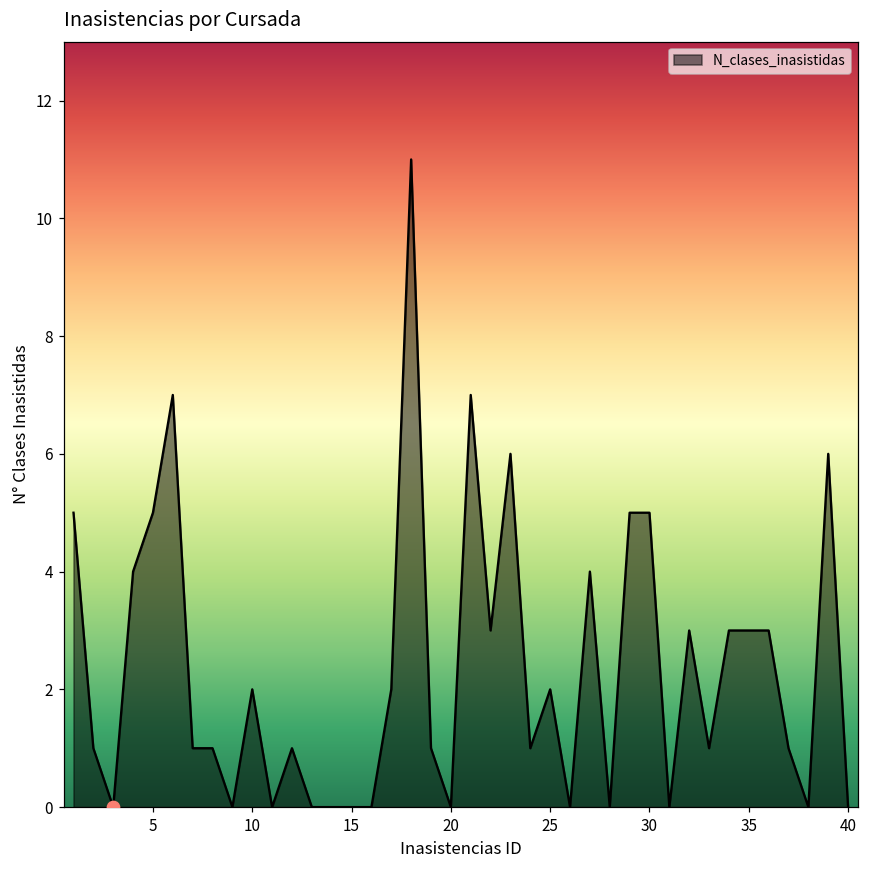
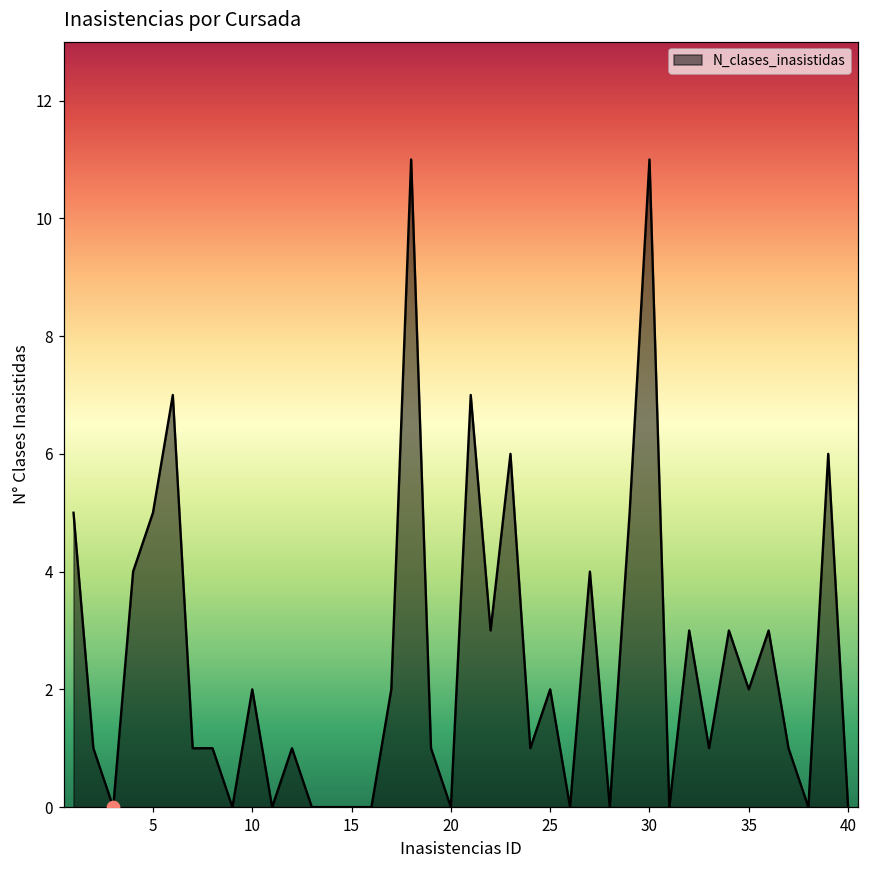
  {
    "N_clases_inasistidas": {
      "5": 5,
      "10": 2,
      "15": 0,
      "20": 0,
      "25": 2,
-     "30": 5,
-     "35": 3,
+     "30": 11,
+     "35": 2,
      "40": 0
    }
  }
